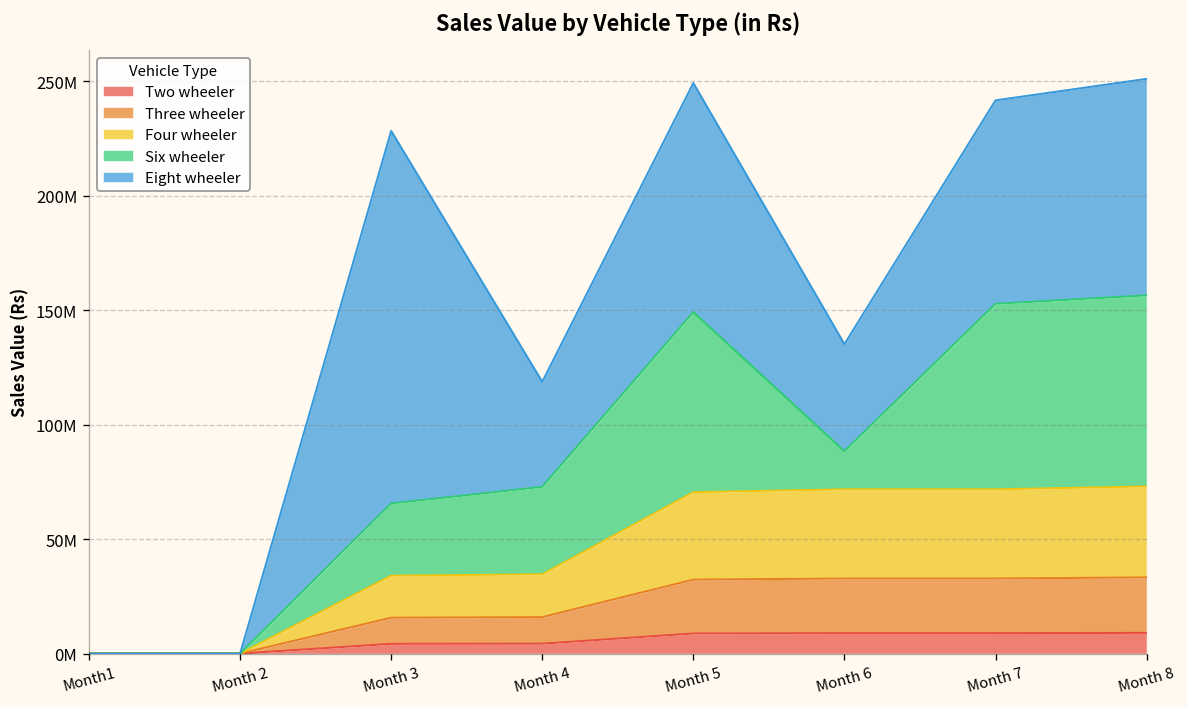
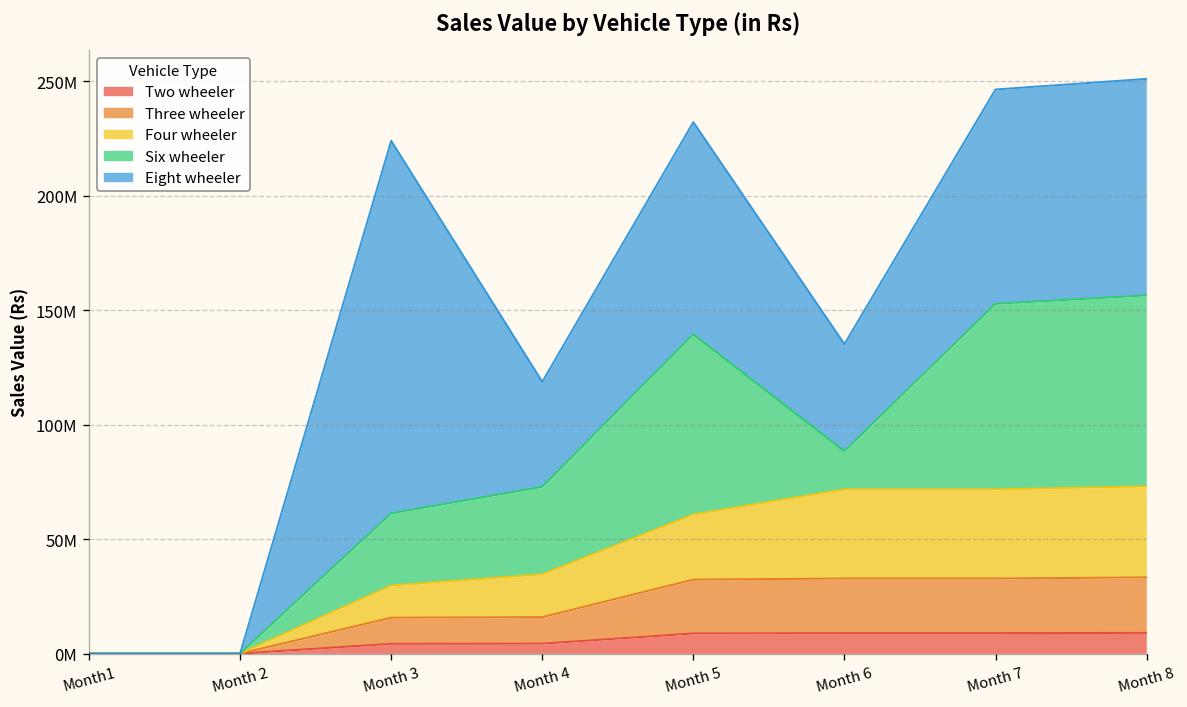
  {
    "Four wheeler": {
-     "Month 3": 18000000,
+     "Month 3": 14000000,
      "Month 4": 19000000,
-     "Month 5": 38000000,
+     "Month 5": 28000000,
      "Month 6": 39000000,
      "Month 7": 39000000,
      "Month 8": 40000000
    },
    "Six wheeler": {
      "Month 3": 32000000,
      "Month 4": 38000000,
      "Month 5": 79000000,
      "Month 6": 17000000,
      "Month 7": 81000000,
      "Month 8": 83000000
    },
    "Eight wheeler": {
      "Month 3": 163000000,
      "Month 4": 46000000,
-     "Month 5": 100000000,
+     "Month 5": 93000000,
      "Month 6": 47000000,
-     "Month 7": 89000000,
+     "Month 7": 94000000,
      "Month 8": 95000000
    }
  }
